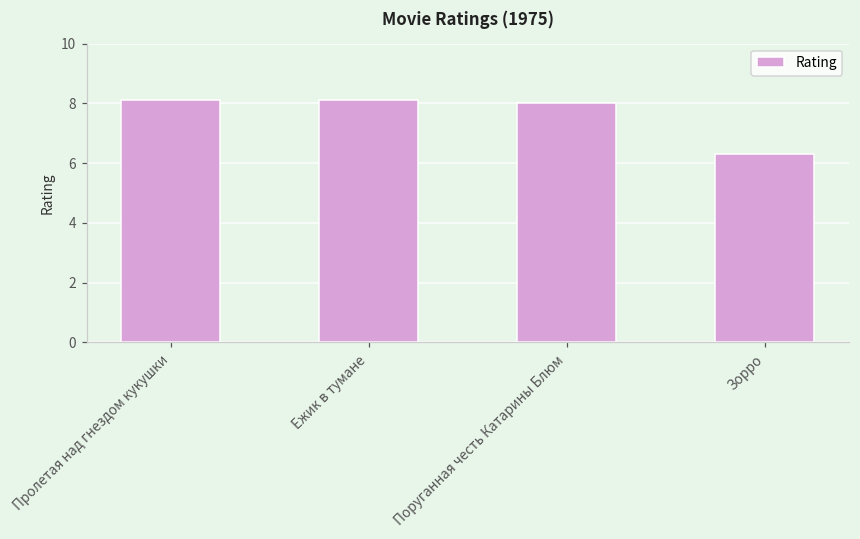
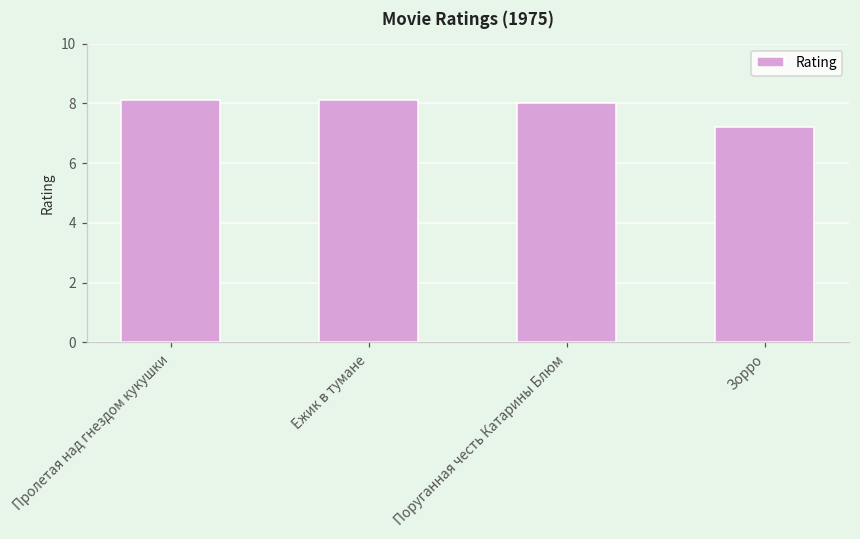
  {
    "Пролетая над гнездом кукушки": 8.1,
    "Ежик в тумане": 8.1,
    "Поруганная честь Катарины Блюм": 8.0,
-   "Зорро": 6.3
+   "Зорро": 7.2
  }
